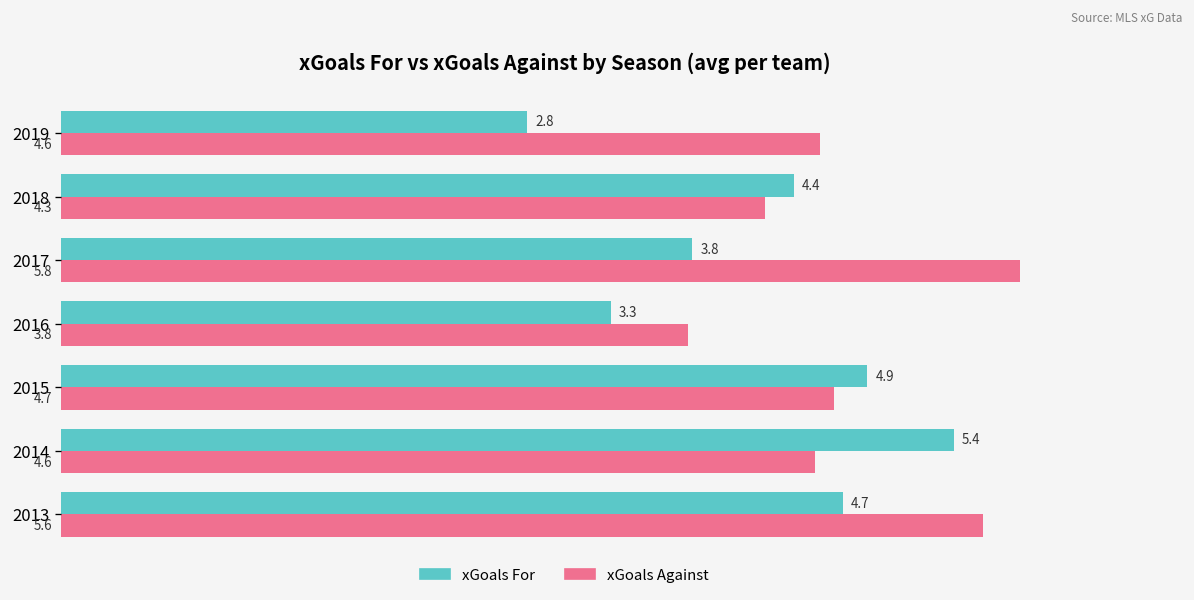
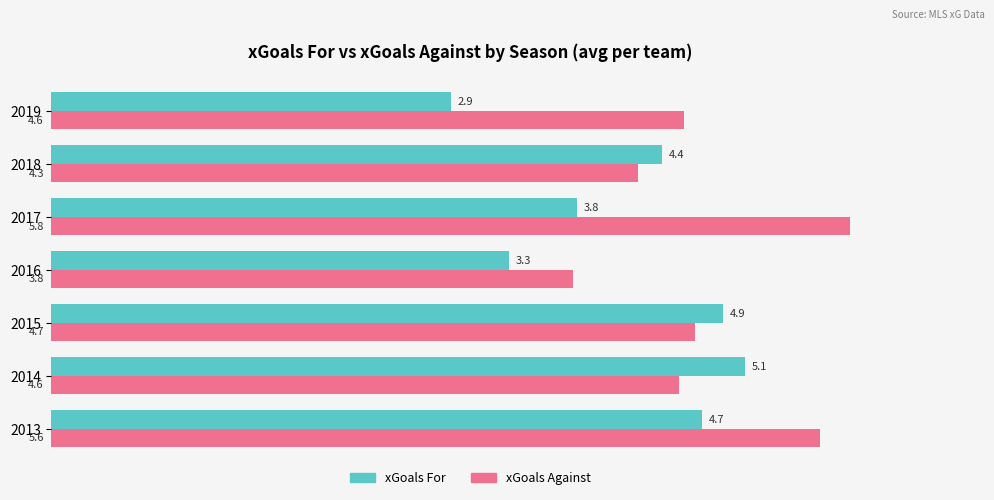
  {
    "xGoals For": {
-     "2019": 2.8,
+     "2019": 2.9,
      "2018": 4.4,
      "2017": 3.8,
      "2016": 3.3,
      "2015": 4.9,
-     "2014": 5.4,
+     "2014": 5.1,
      "2013": 4.7
    }
  }
